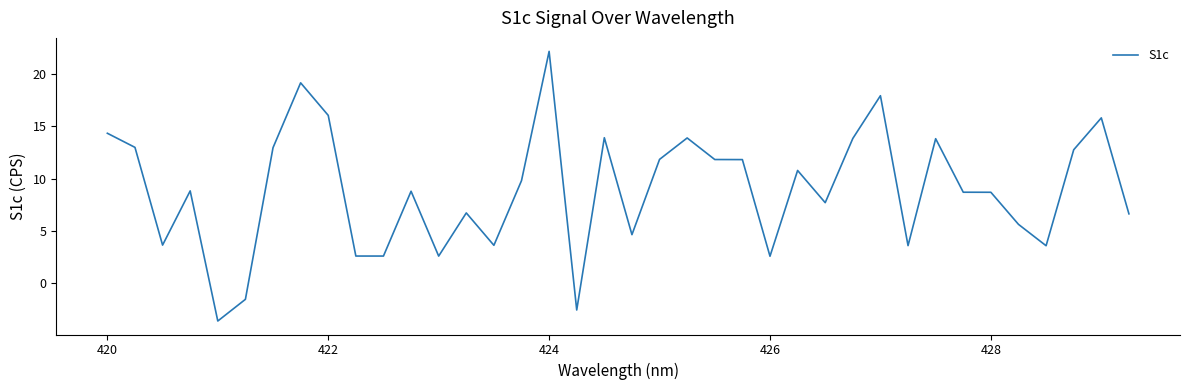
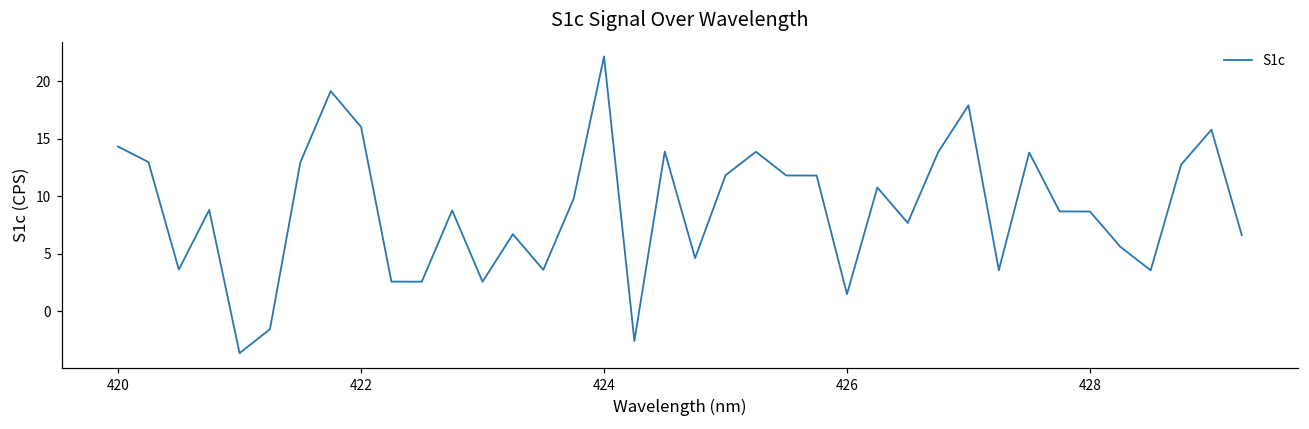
  {
    "420": 14.3,
    "422": 16.0,
    "424": 22.2,
-   "426": 2.6,
+   "426": 1.5,
    "428": 8.7
  }
